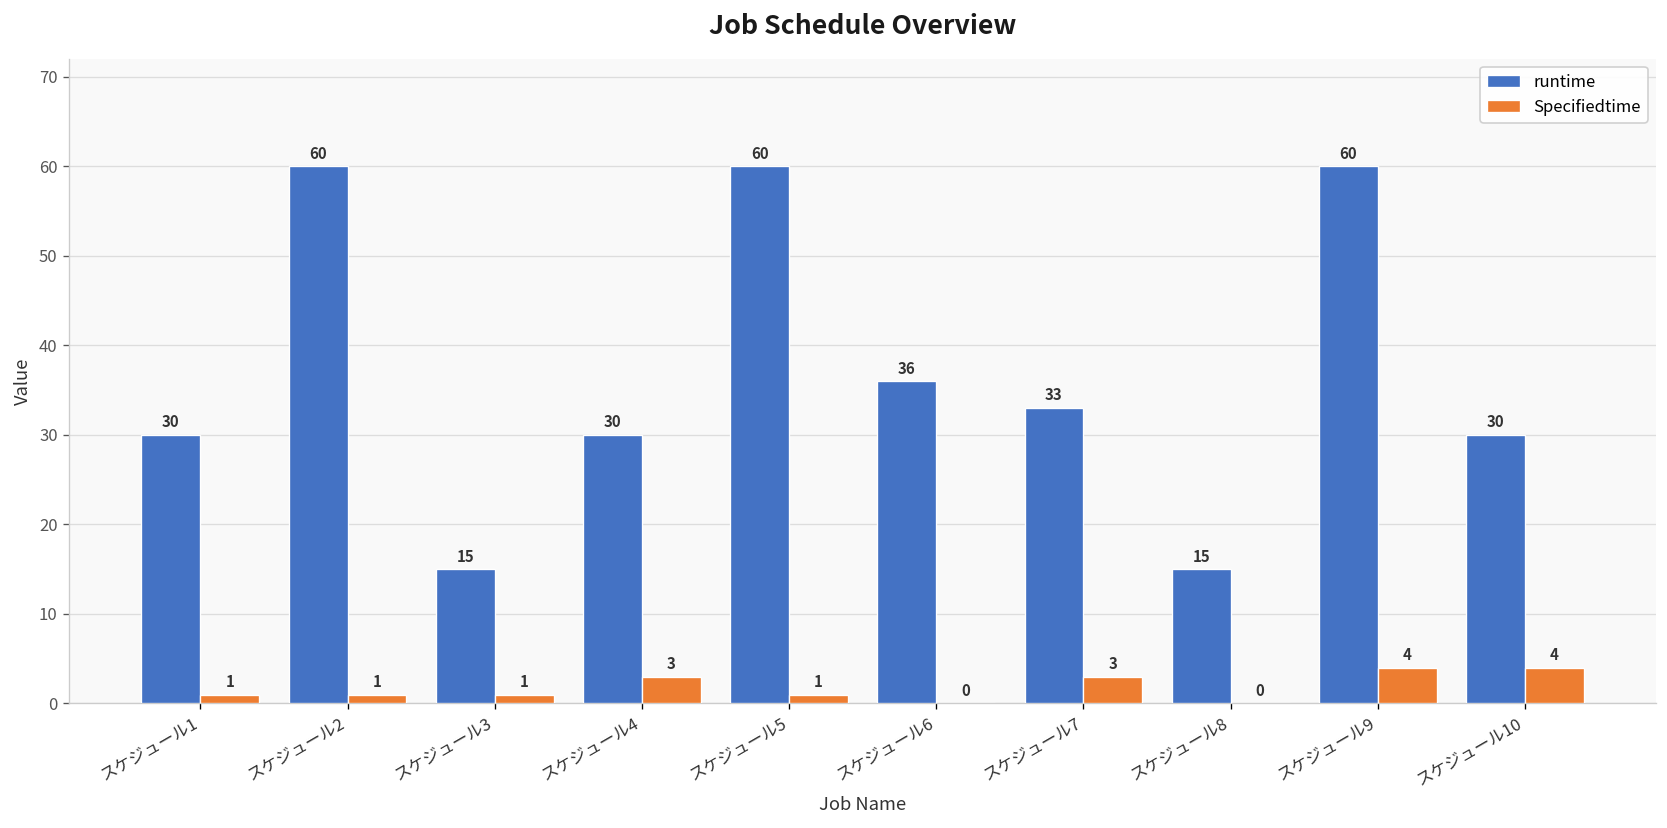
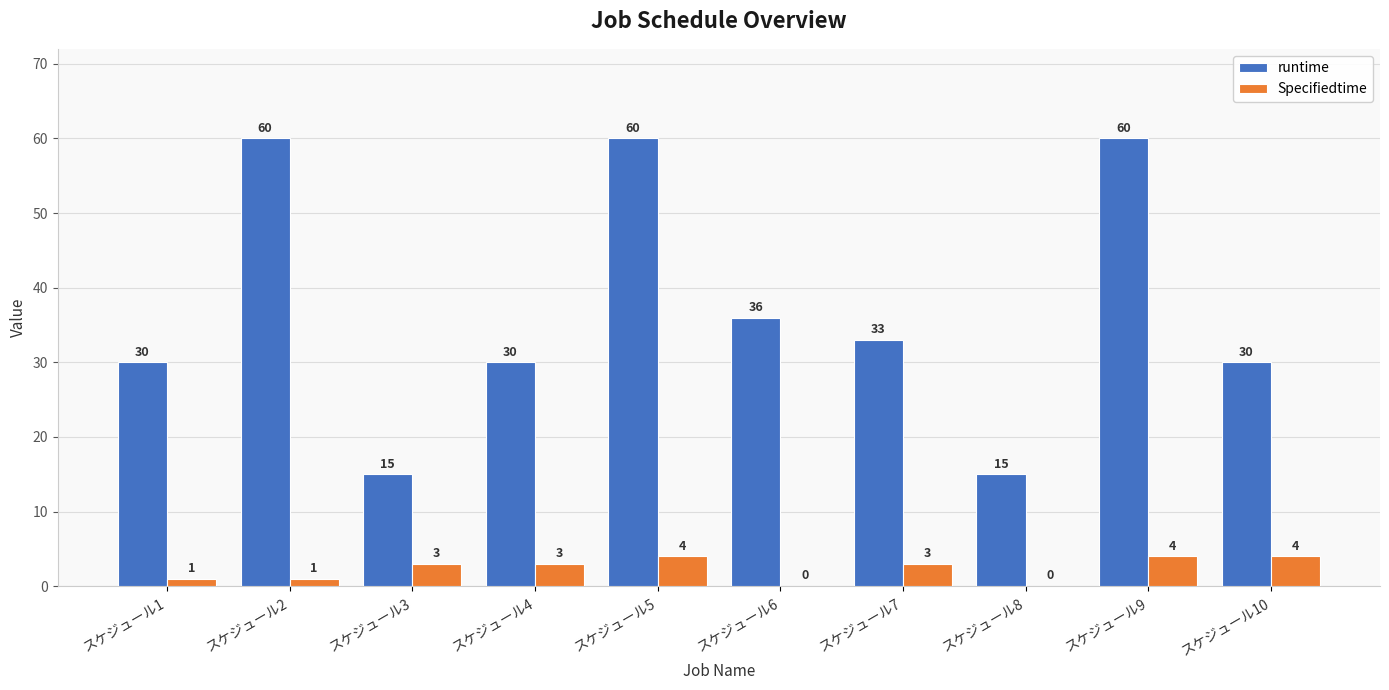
  {
    "runtime": {
      "スケジュール1": 30,
      "スケジュール2": 60,
      "スケジュール3": 15,
      "スケジュール4": 30,
      "スケジュール5": 60,
      "スケジュール6": 36,
      "スケジュール7": 33,
      "スケジュール8": 15,
      "スケジュール9": 60,
      "スケジュール10": 30
    },
    "Specifiedtime": {
      "スケジュール1": 1,
      "スケジュール2": 1,
-     "スケジュール3": 1,
+     "スケジュール3": 3,
      "スケジュール4": 3,
-     "スケジュール5": 1,
+     "スケジュール5": 4,
      "スケジュール6": 0,
      "スケジュール7": 3,
      "スケジュール8": 0,
      "スケジュール9": 4,
      "スケジュール10": 4
    }
  }
